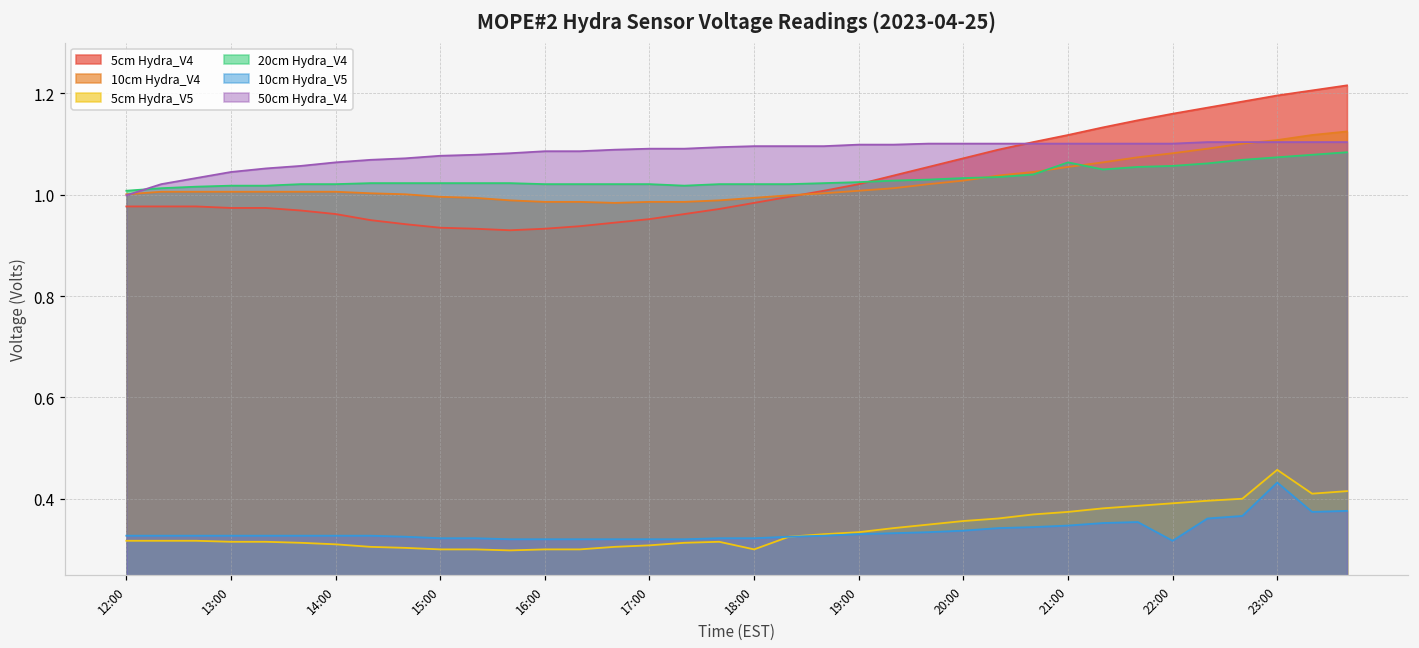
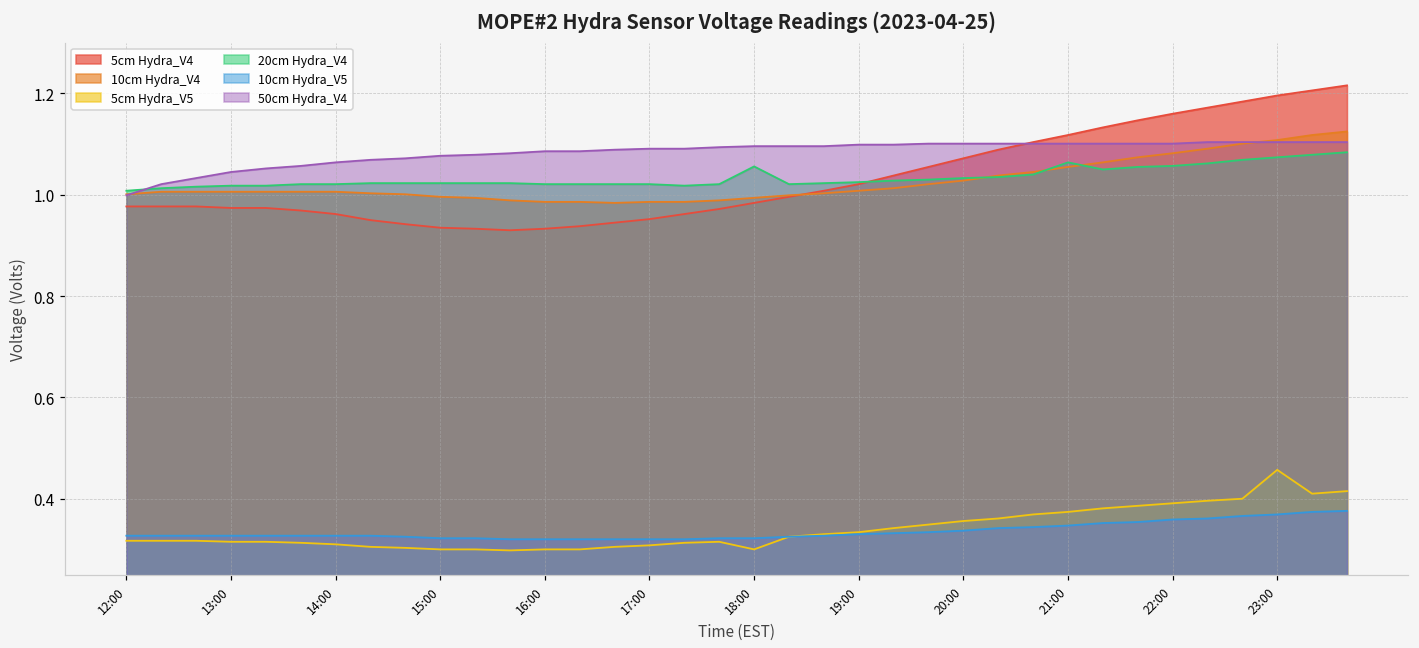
  {
    "5cm Hydra_V5": {
      "12:00": 0.32,
      "13:00": 0.32,
      "14:00": 0.31,
      "15:00": 0.30,
      "16:00": 0.30,
      "17:00": 0.31,
      "18:00": 0.30,
      "20:00": 0.36,
      "21:00": 0.37,
      "22:00": 0.39,
      "23:00": 0.46
    },
    "20cm Hydra_V4": {
      "12:00": 1.01,
      "13:00": 1.02,
      "14:00": 1.02,
      "15:00": 1.02,
      "16:00": 1.02,
      "17:00": 1.02,
-     "18:00": 1.02,
+     "18:00": 1.06,
      "21:00": 1.06,
      "22:00": 1.06,
      "23:00": 1.07
    },
    "10cm Hydra_V5": {
      "12:00": 0.33,
      "13:00": 0.33,
      "14:00": 0.33,
      "15:00": 0.32,
      "16:00": 0.32,
      "17:00": 0.32,
      "18:00": 0.32,
      "20:00": 0.34,
      "21:00": 0.35,
-     "22:00": 0.32,
-     "23:00": 0.43
+     "22:00": 0.36,
+     "23:00": 0.37
    },
    "50cm Hydra_V4": {
      "13:00": 1.05,
      "14:00": 1.06,
      "15:00": 1.08,
      "16:00": 1.09,
      "17:00": 1.09,
      "18:00": 1.10,
      "19:00": 1.10,
      "20:00": 1.10,
      "21:00": 1.10,
      "22:00": 1.10
    }
  }
